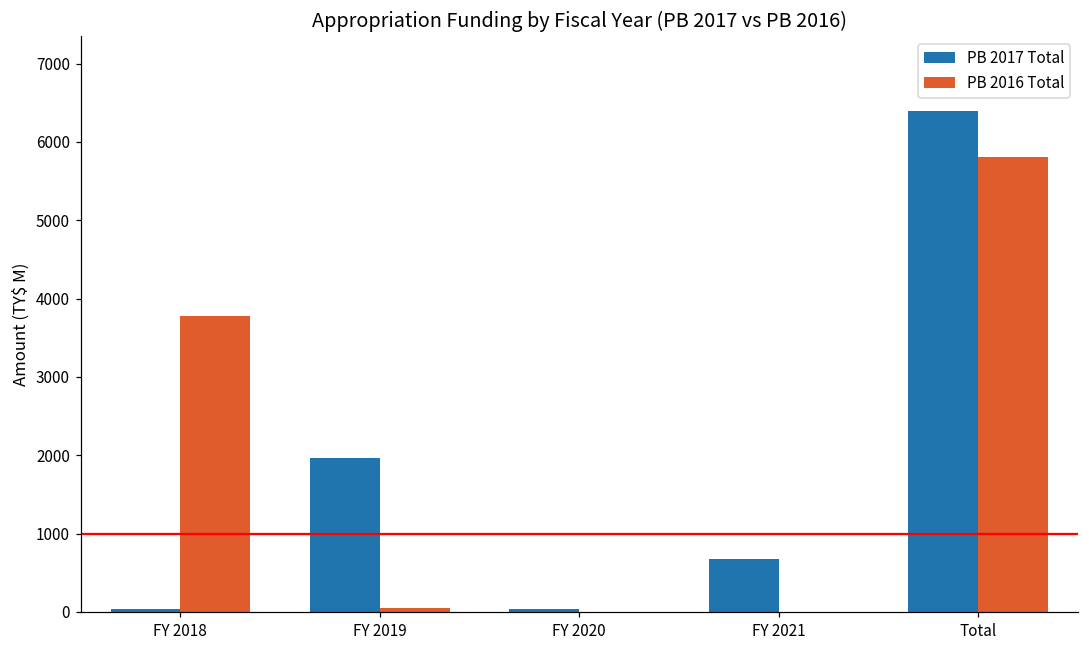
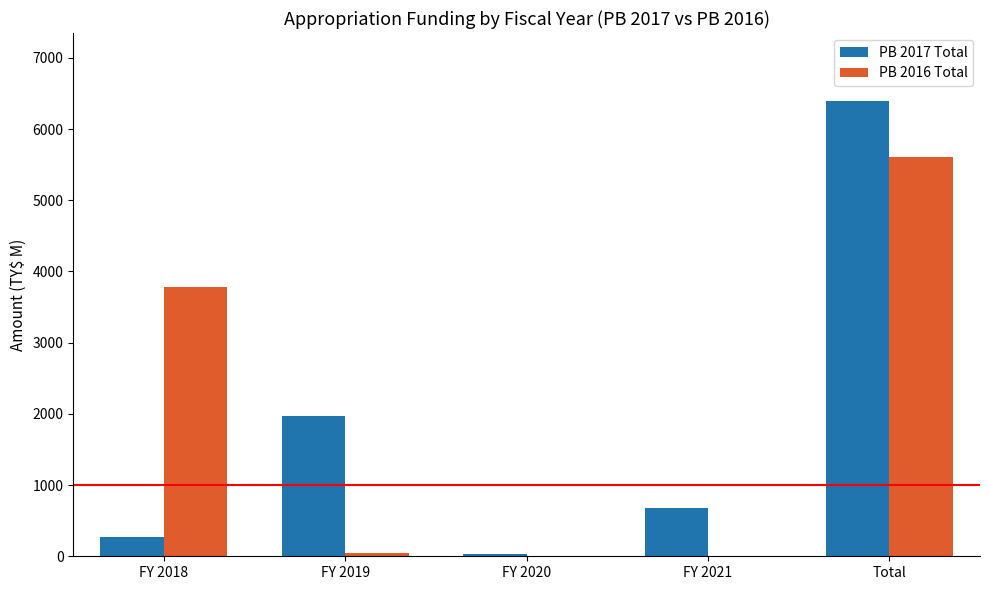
  {
    "PB 2017 Total": {
-     "FY 2018": 0,
+     "FY 2018": 300,
      "FY 2019": 2000,
      "FY 2020": 0,
      "FY 2021": 700,
      "Total": 6400
    },
    "PB 2016 Total": {
      "FY 2018": 3800,
      "FY 2019": 0,
      "FY 2020": 0,
      "FY 2021": 0,
-     "Total": 5800
+     "Total": 5600
    }
  }
